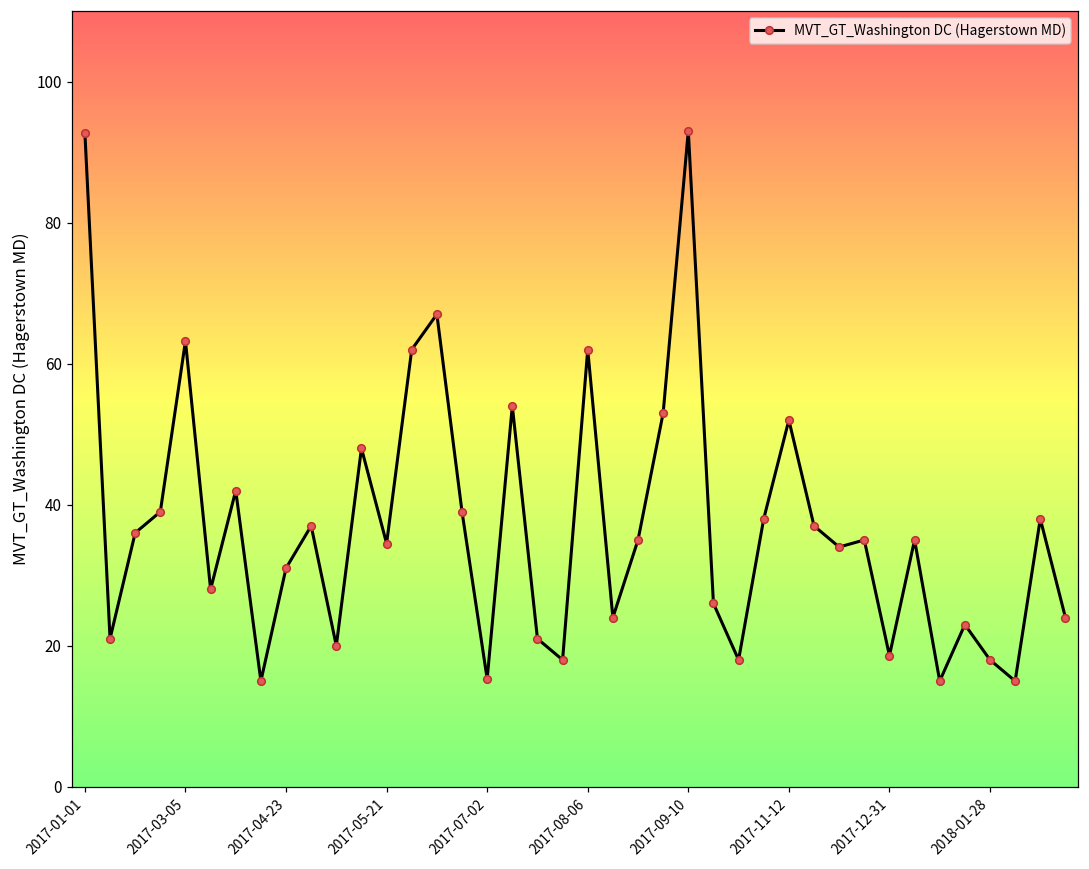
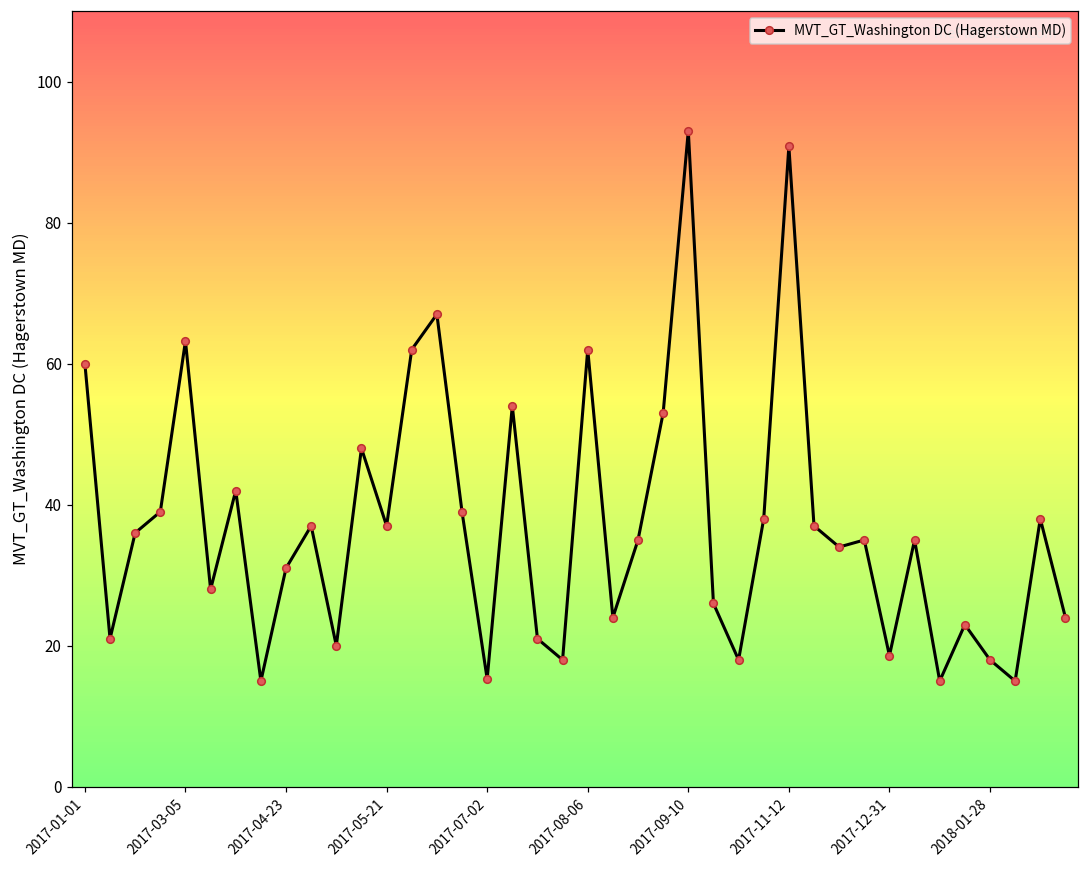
  {
-   "2017-01-01": 93,
+   "2017-01-01": 60,
    "2017-03-05": 63,
    "2017-04-23": 31,
-   "2017-05-21": 35,
+   "2017-05-21": 37,
    "2017-07-02": 15,
    "2017-08-06": 62,
    "2017-09-10": 93,
-   "2017-11-12": 52,
+   "2017-11-12": 91,
    "2017-12-31": 19,
    "2018-01-28": 18
  }
